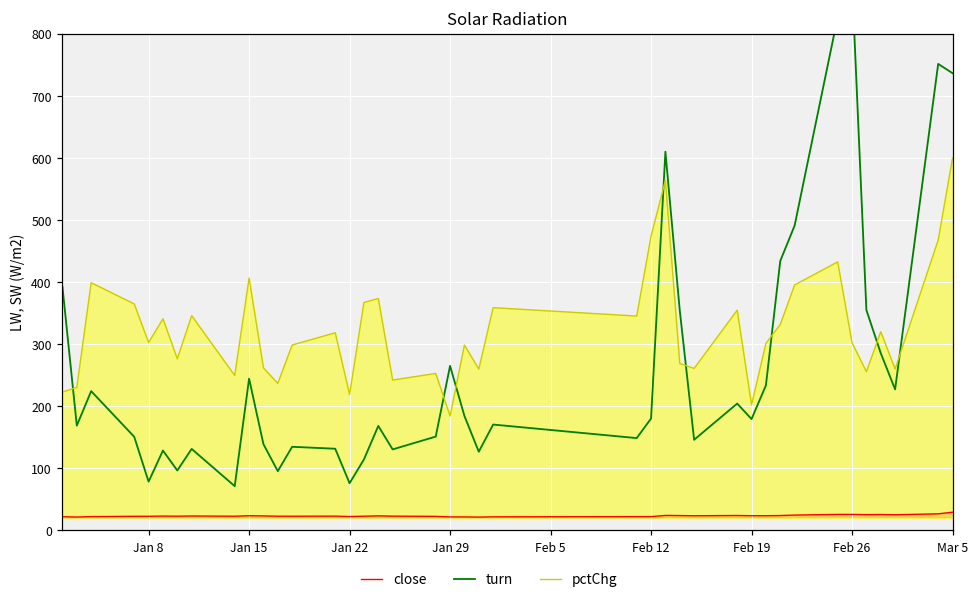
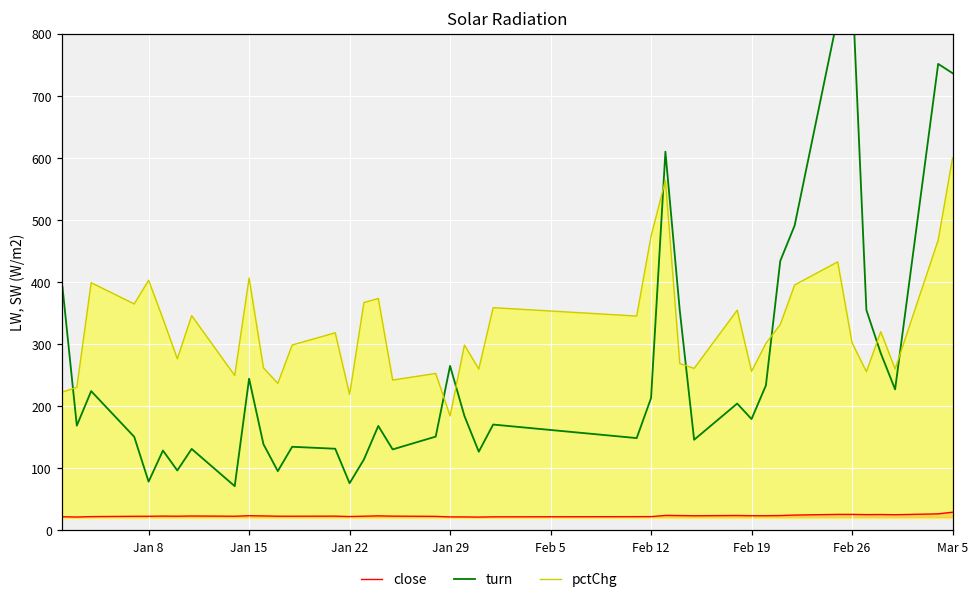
  {
    "close": {
      "Jan 8": 20,
      "Jan 15": 20,
      "Jan 22": 20,
      "Jan 29": 20,
      "Feb 12": 20,
      "Feb 19": 20,
      "Feb 26": 30,
      "Mar 5": 30
    },
    "turn": {
      "Jan 8": 80,
      "Jan 15": 240,
      "Jan 22": 80,
      "Jan 29": 270,
-     "Feb 12": 180,
+     "Feb 12": 210,
      "Feb 19": 180,
      "Mar 5": 740
    },
    "pctChg": {
-     "Jan 8": 300,
+     "Jan 8": 400,
      "Jan 15": 410,
      "Jan 22": 220,
      "Jan 29": 180,
      "Feb 12": 470,
-     "Feb 19": 200,
+     "Feb 19": 260,
      "Feb 26": 300,
      "Mar 5": 600
    }
  }
